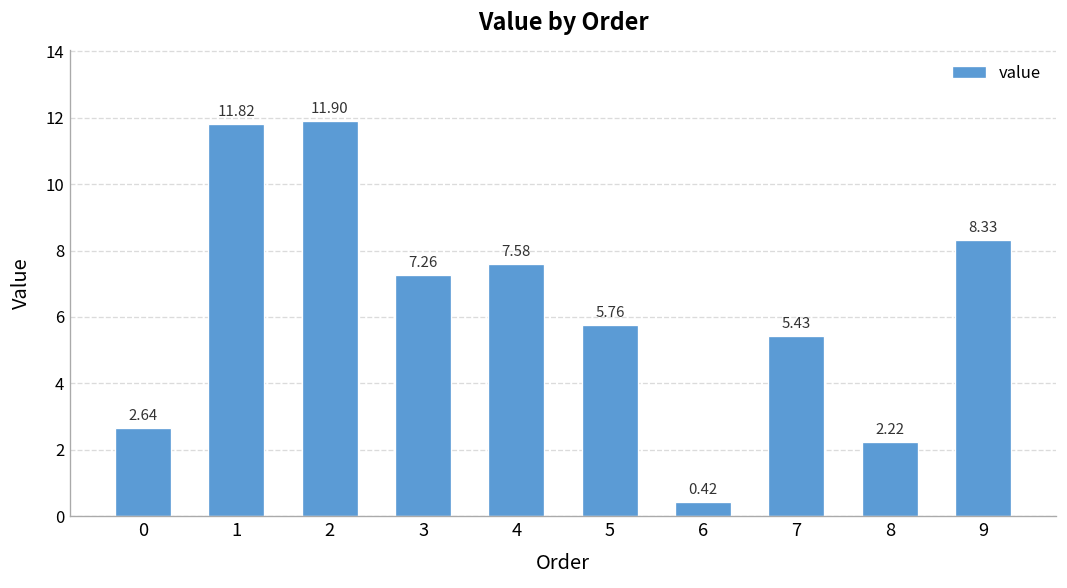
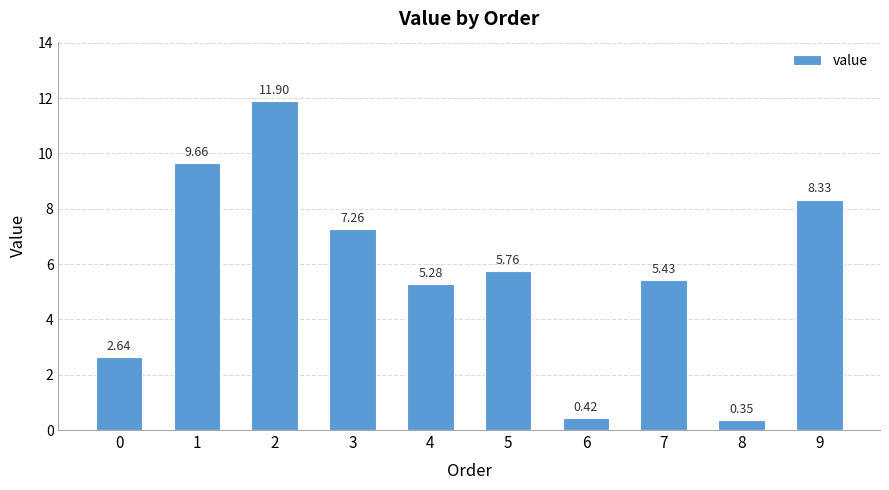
  {
    "0": 2.64,
-   "1": 11.82,
+   "1": 9.66,
    "2": 11.90,
    "3": 7.26,
-   "4": 7.58,
+   "4": 5.28,
    "5": 5.76,
    "6": 0.42,
    "7": 5.43,
-   "8": 2.22,
+   "8": 0.35,
    "9": 8.33
  }
